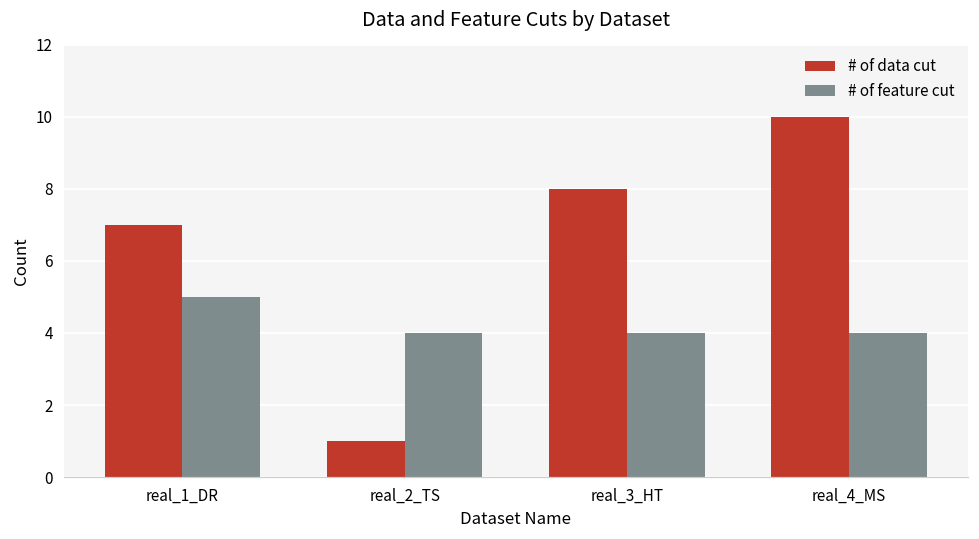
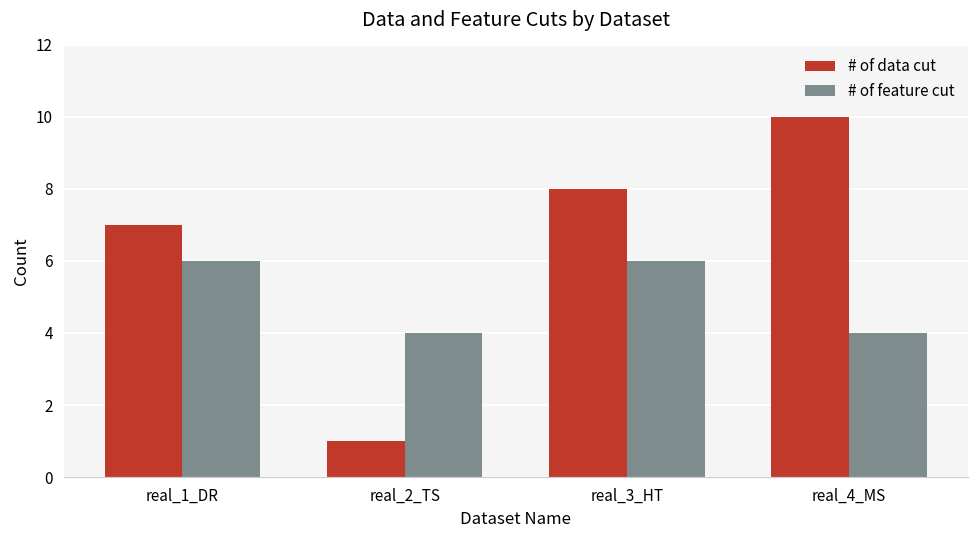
  {
    "# of data cut": {
      "real_1_DR": 7,
      "real_2_TS": 1,
      "real_3_HT": 8,
      "real_4_MS": 10
    },
    "# of feature cut": {
-     "real_1_DR": 5,
+     "real_1_DR": 6,
      "real_2_TS": 4,
-     "real_3_HT": 4,
+     "real_3_HT": 6,
      "real_4_MS": 4
    }
  }
